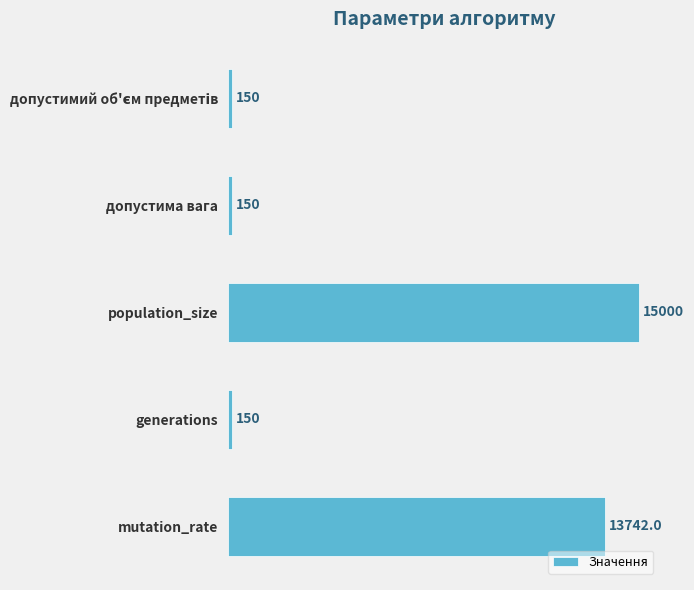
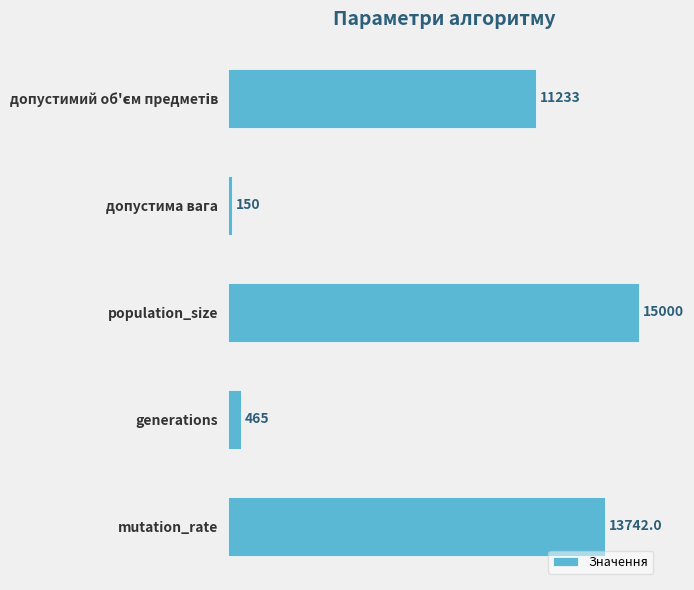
  {
-   "допустимий об'єм предметів": 150,
+   "допустимий об'єм предметів": 11233,
    "допустима вага": 150,
    "population_size": 15000,
-   "generations": 150,
+   "generations": 465,
    "mutation_rate": 13742.0
  }
